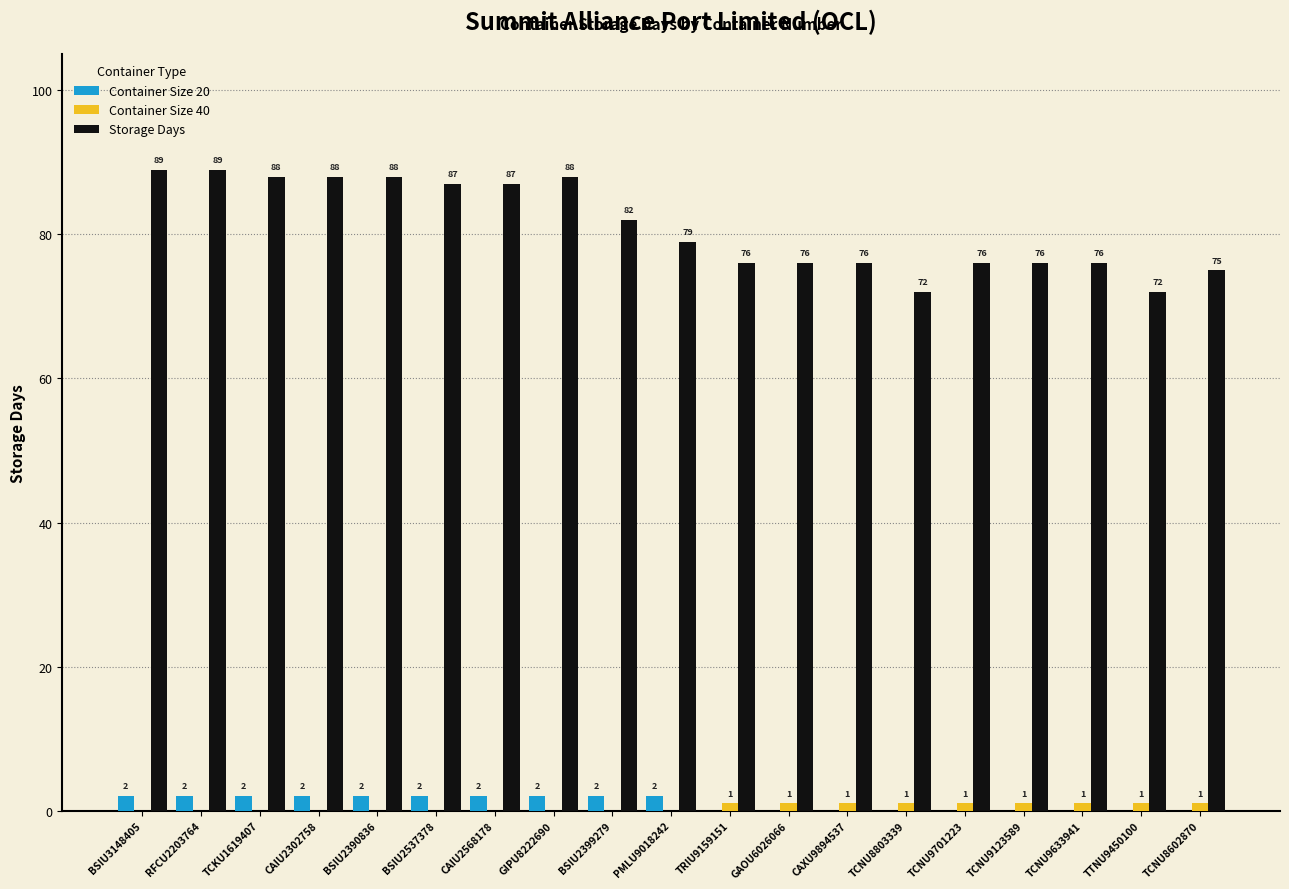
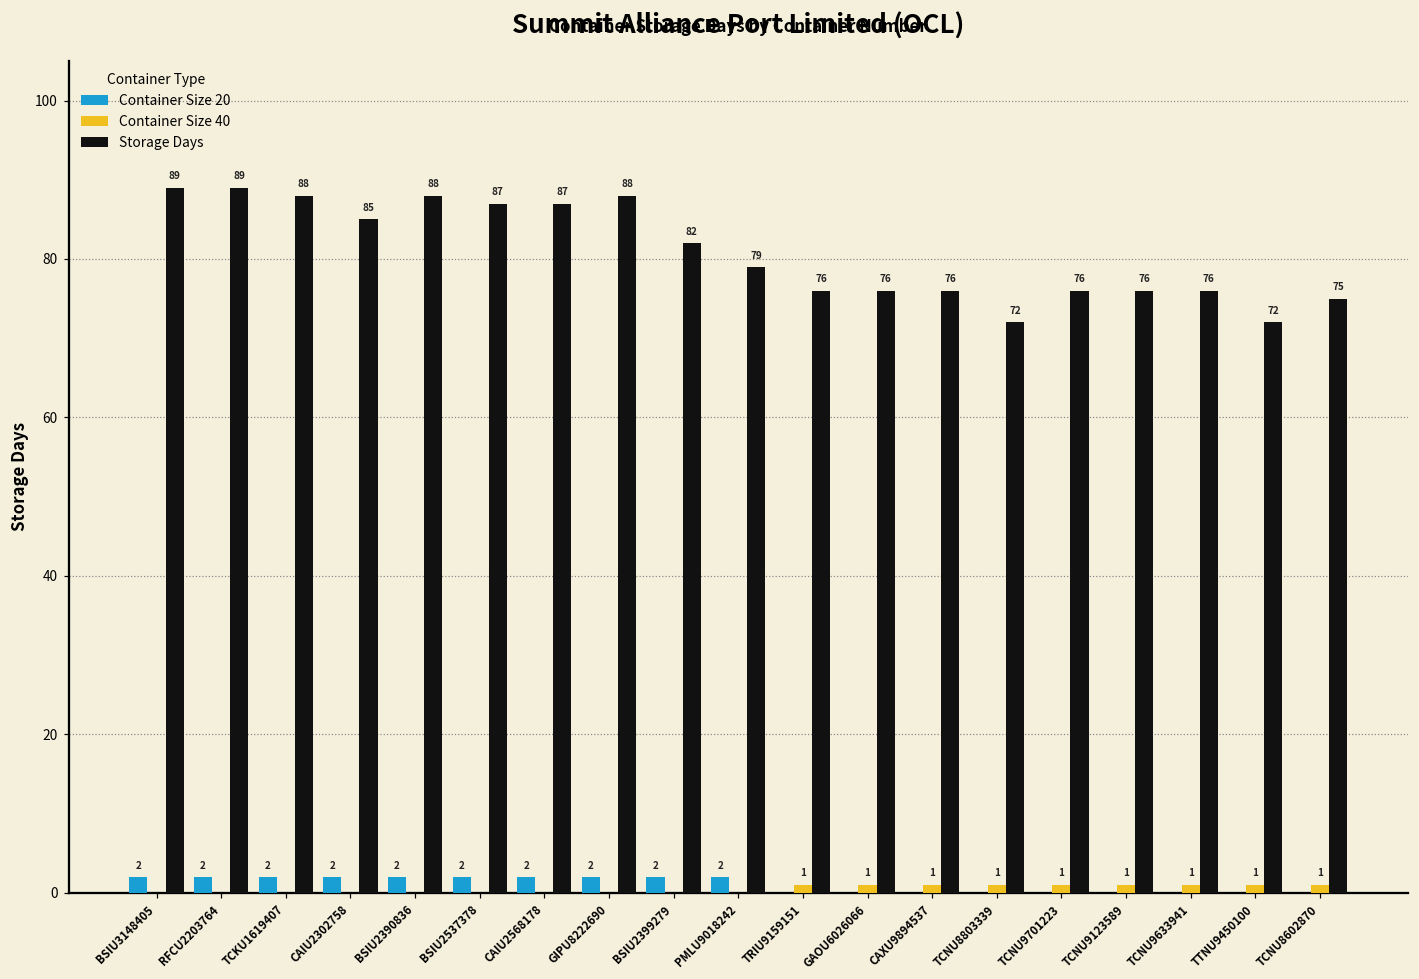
  {
    "Container Size 20": {
      "BSIU3148405": 2,
      "RFCU2203764": 2,
      "TCKU1619407": 2,
      "CAIU2302758": 2,
      "BSIU2390836": 2,
      "BSIU2537378": 2,
      "CAIU2568178": 2,
      "GIPU8222690": 2,
      "BSIU2399279": 2,
      "PMLU9018242": 2
    },
    "Container Size 40": {
      "TRIU9159151": 1,
      "GAOU6026066": 1,
      "CAXU9894537": 1,
      "TCNU8803339": 1,
      "TCNU9701223": 1,
      "TCNU9123589": 1,
      "TCNU9633941": 1,
      "TTNU9450100": 1,
      "TCNU8602870": 1
    },
    "Storage Days": {
      "BSIU3148405": 89,
      "RFCU2203764": 89,
      "TCKU1619407": 88,
-     "CAIU2302758": 88,
+     "CAIU2302758": 85,
      "BSIU2390836": 88,
      "BSIU2537378": 87,
      "CAIU2568178": 87,
      "GIPU8222690": 88,
      "BSIU2399279": 82,
      "PMLU9018242": 79,
      "TRIU9159151": 76,
      "GAOU6026066": 76,
      "CAXU9894537": 76,
      "TCNU8803339": 72,
      "TCNU9701223": 76,
      "TCNU9123589": 76,
      "TCNU9633941": 76,
      "TTNU9450100": 72,
      "TCNU8602870": 75
    }
  }
